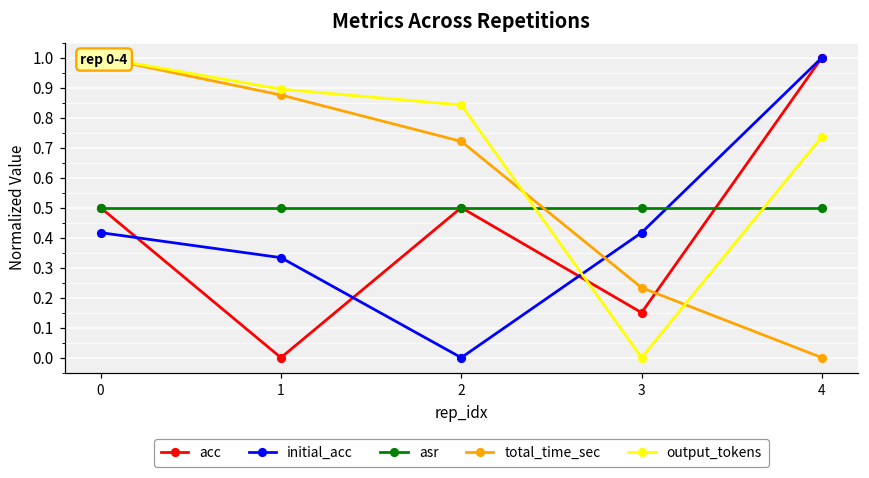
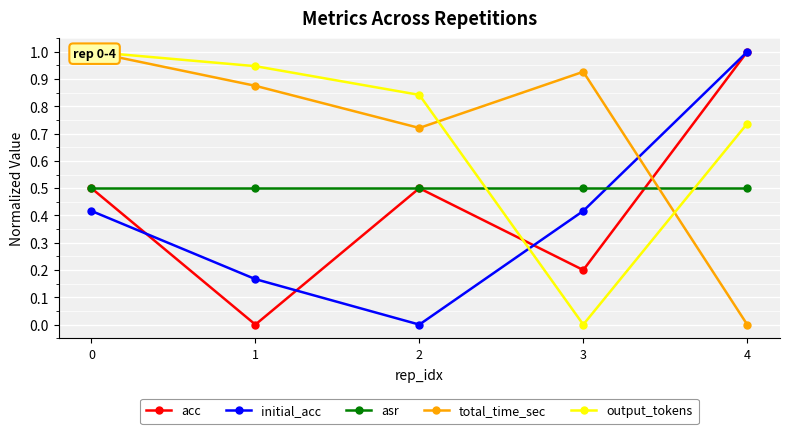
  {
    "acc": {
      "1": 0.00,
-     "3": 0.15
+     "3": 0.20
    },
    "initial_acc": {
      "0": 0.42,
-     "1": 0.33,
+     "1": 0.17,
      "2": 0.00,
      "3": 0.42
    },
    "asr": {
      "1": 0.50,
      "3": 0.50,
      "4": 0.50
    },
    "total_time_sec": {
      "1": 0.88,
      "2": 0.72,
-     "3": 0.23,
+     "3": 0.93,
      "4": 0.00
    },
    "output_tokens": {
-     "1": 0.89,
+     "1": 0.95,
      "2": 0.84,
      "3": 0.00,
      "4": 0.74
    }
  }
